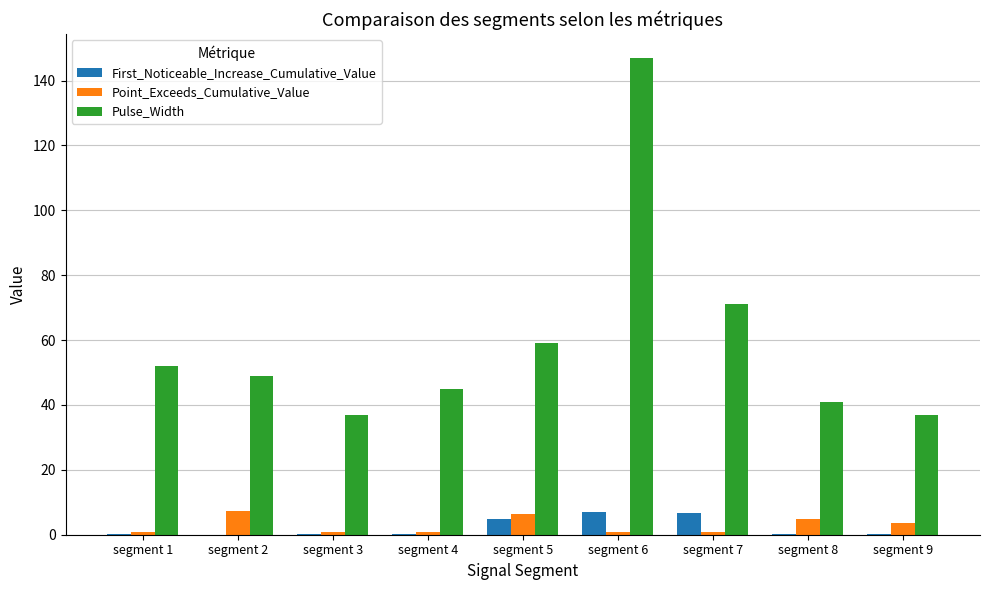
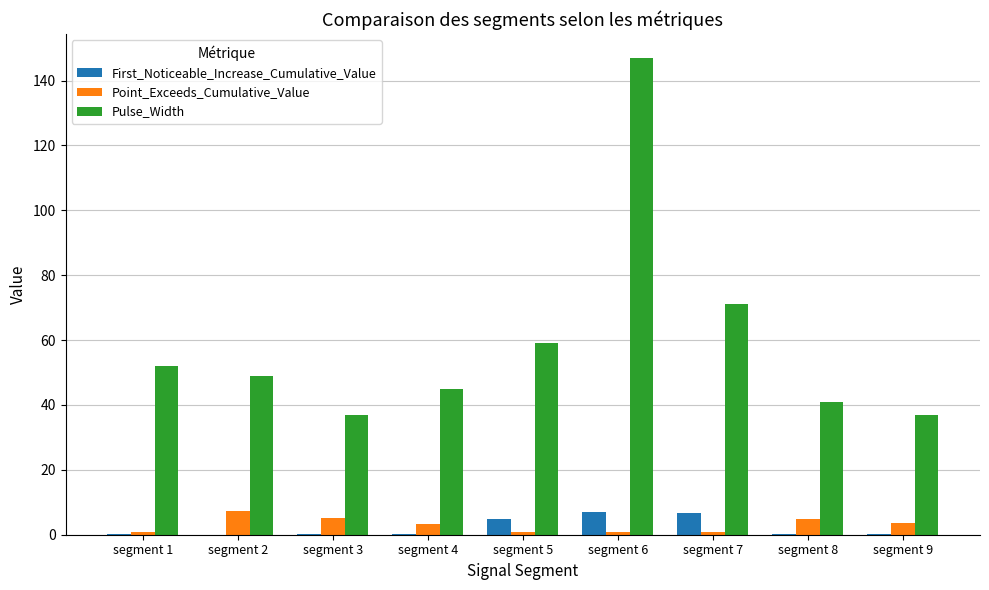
  {
    "First_Noticeable_Increase_Cumulative_Value": {
      "segment 5": 5,
      "segment 6": 7,
      "segment 7": 7
    },
    "Point_Exceeds_Cumulative_Value": {
      "segment 1": 1,
      "segment 2": 7,
-     "segment 3": 1,
-     "segment 4": 1,
-     "segment 5": 6,
+     "segment 3": 5,
+     "segment 4": 3,
+     "segment 5": 1,
      "segment 6": 1,
      "segment 7": 1,
      "segment 8": 5,
      "segment 9": 4
    },
    "Pulse_Width": {
      "segment 1": 52,
      "segment 2": 49,
      "segment 3": 37,
      "segment 4": 45,
      "segment 5": 59,
      "segment 6": 147,
      "segment 7": 71,
      "segment 8": 41,
      "segment 9": 37
    }
  }
